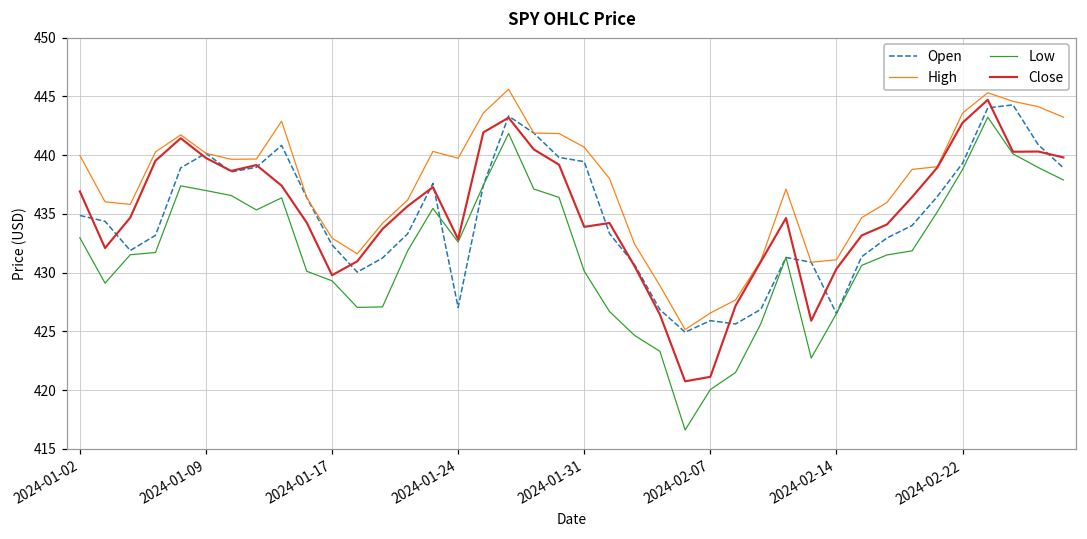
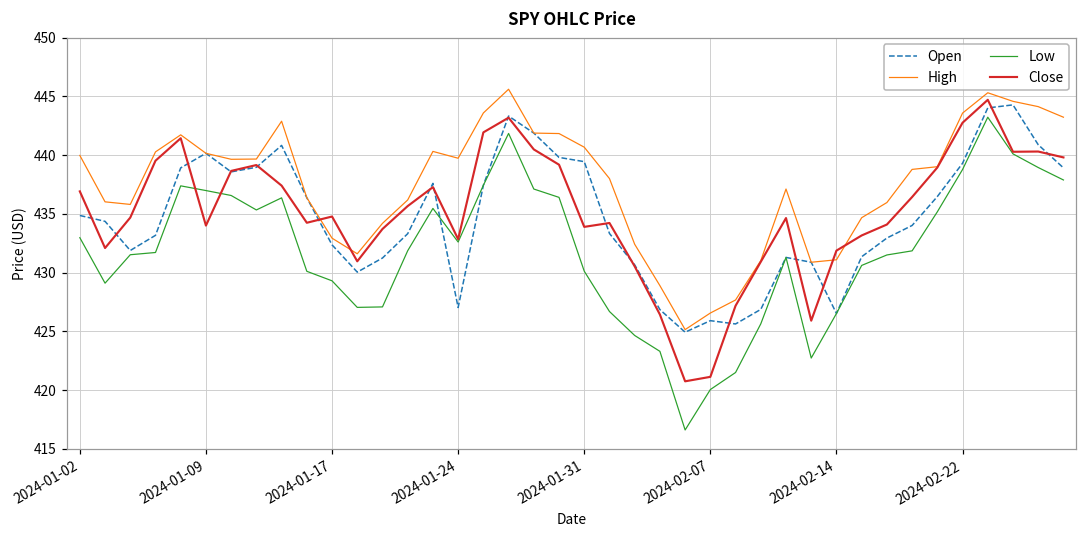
  {
    "Open": {
      "2024-01-02": 434.9,
      "2024-01-17": 432.4,
      "2024-01-24": 427.0,
      "2024-01-31": 439.4,
      "2024-02-07": 425.9,
      "2024-02-22": 439.3
    },
    "High": {
      "2024-01-02": 440.0,
      "2024-01-17": 432.9,
      "2024-01-24": 439.7,
      "2024-01-31": 440.7,
      "2024-02-07": 426.6,
      "2024-02-14": 431.1,
      "2024-02-22": 443.6
    },
    "Low": {
      "2024-01-02": 433.0,
      "2024-01-09": 437.0,
      "2024-01-17": 429.3,
      "2024-01-31": 430.1,
      "2024-02-07": 420.1,
      "2024-02-22": 438.8
    },
    "Close": {
      "2024-01-02": 436.9,
-     "2024-01-09": 439.8,
-     "2024-01-17": 429.8,
+     "2024-01-09": 434.0,
+     "2024-01-17": 434.8,
      "2024-01-31": 433.9,
      "2024-02-07": 421.1,
-     "2024-02-14": 430.3,
+     "2024-02-14": 431.9,
      "2024-02-22": 442.8
    }
  }
